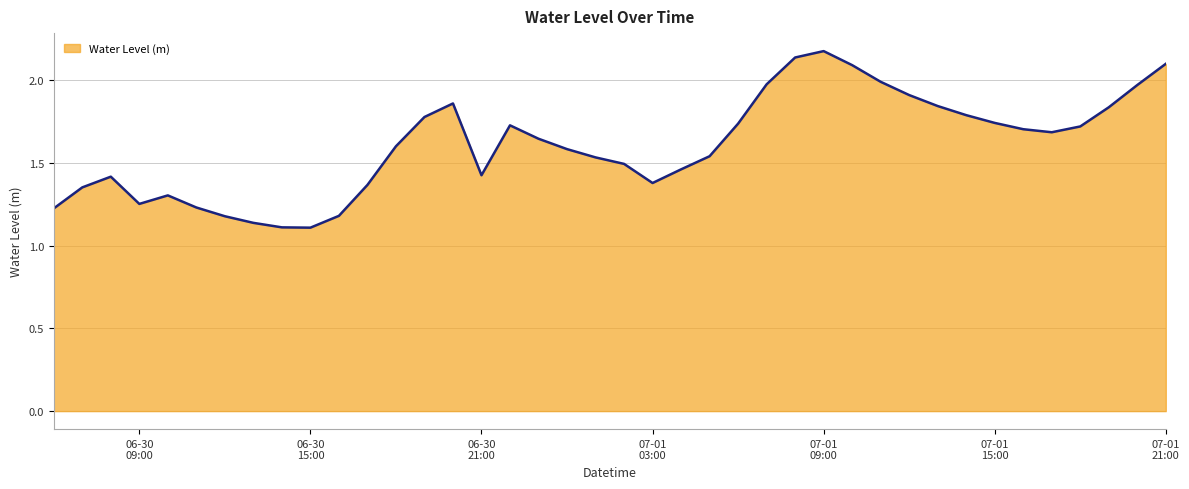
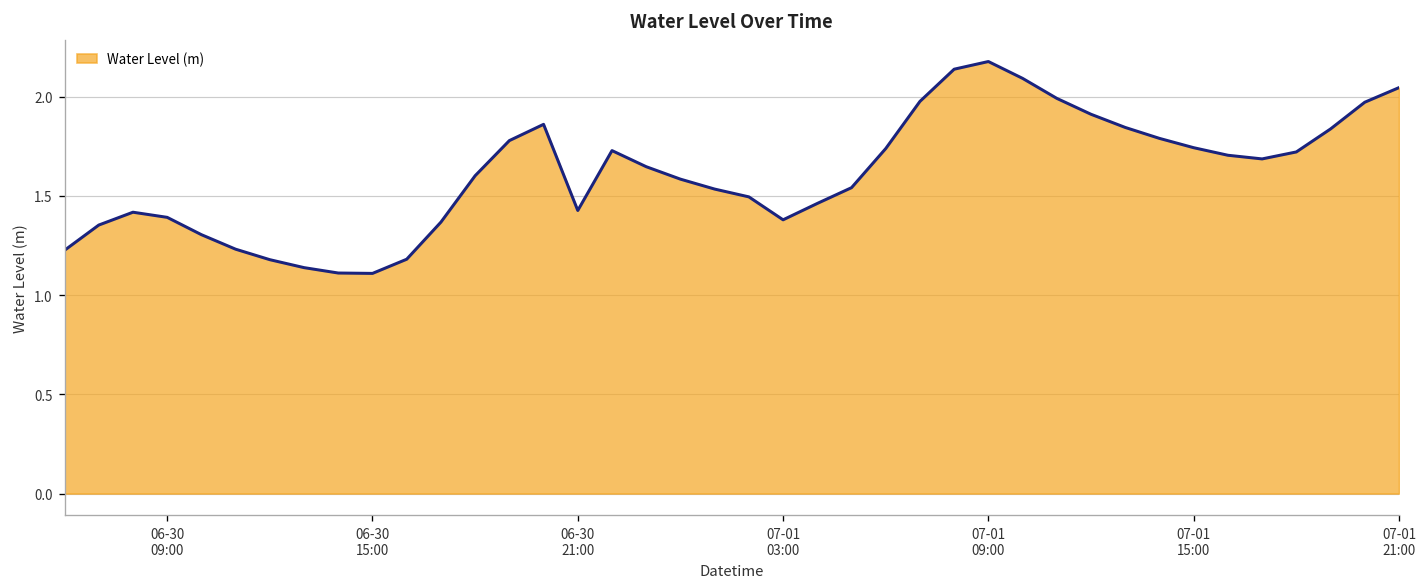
  {
-   "06-30 09:00": 1.25,
+   "06-30 09:00": 1.39,
    "06-30 15:00": 1.11,
    "06-30 21:00": 1.43,
    "07-01 03:00": 1.38,
    "07-01 09:00": 2.18,
    "07-01 15:00": 1.74,
-   "07-01 21:00": 2.10
+   "07-01 21:00": 2.05
  }
